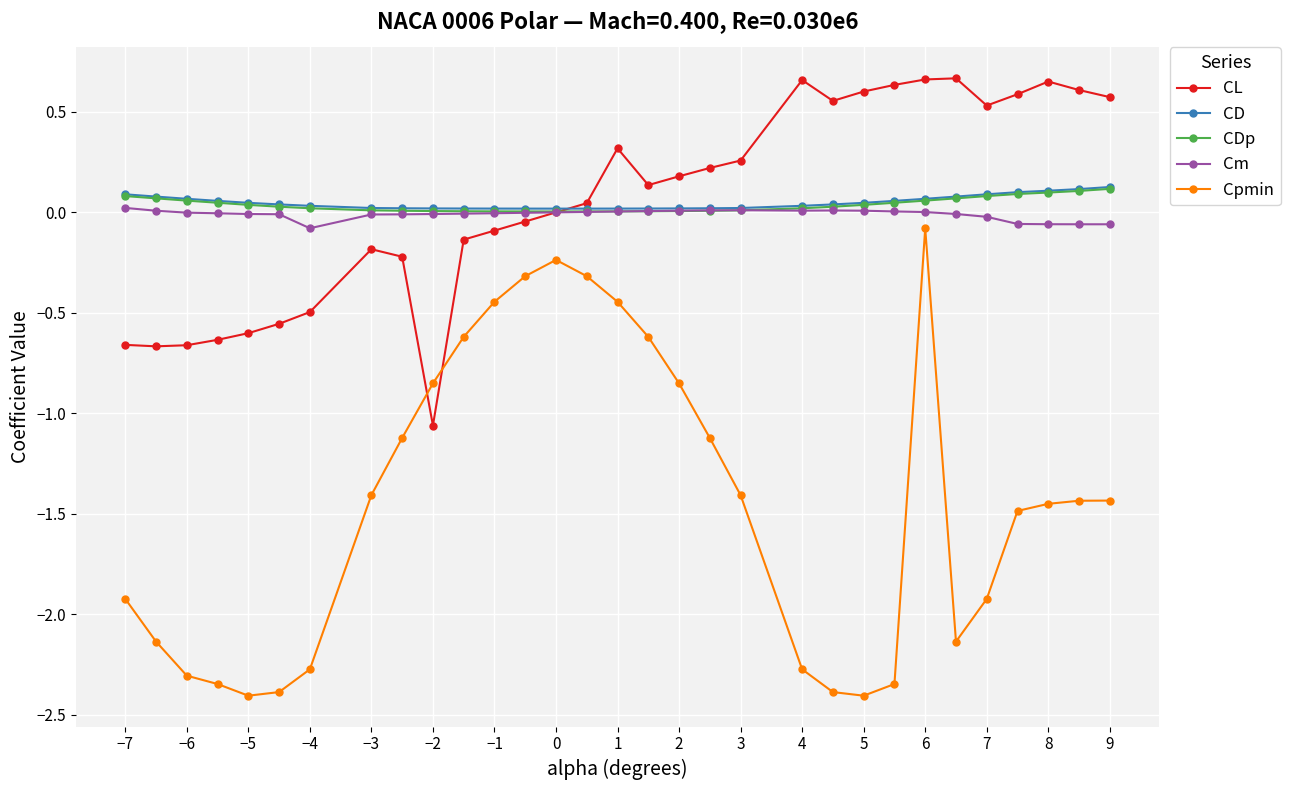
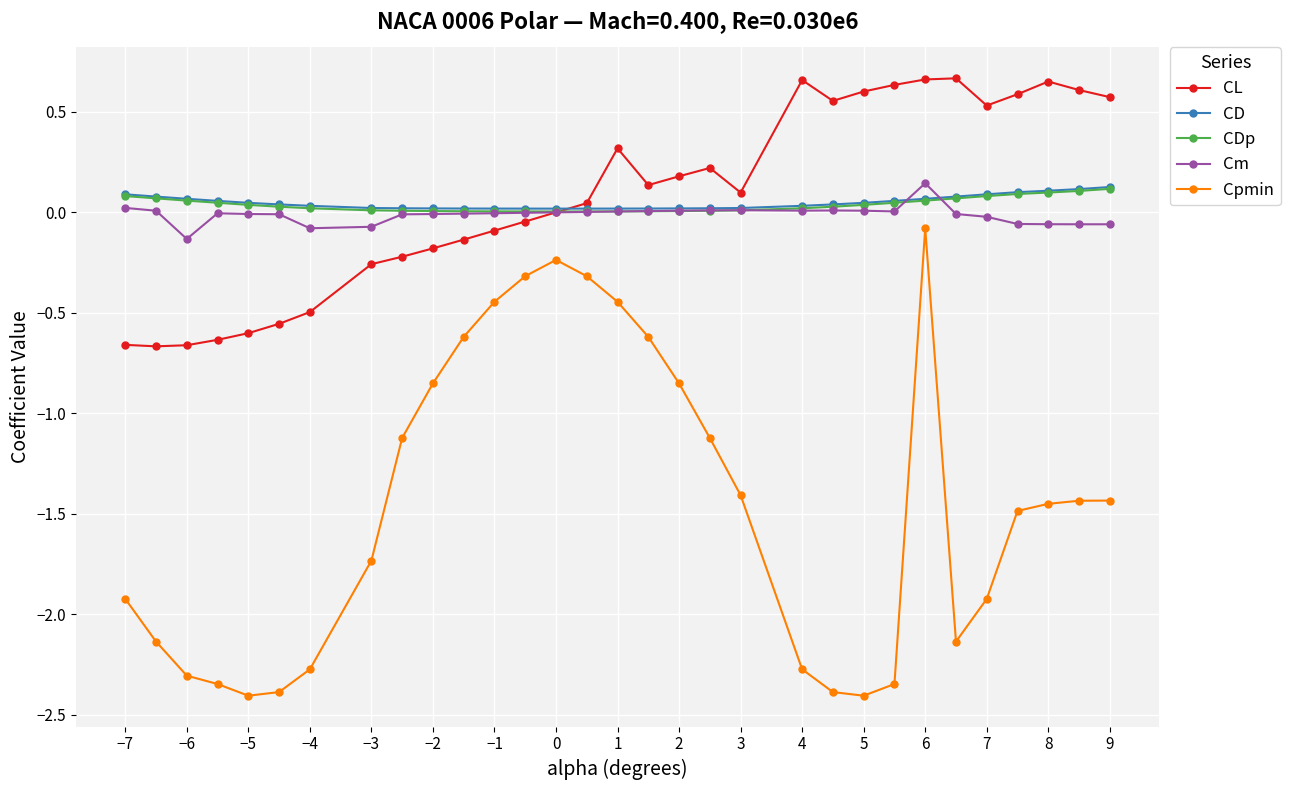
  {
    "CL": {
      "−7": -0.66,
      "−6": -0.66,
      "−5": -0.60,
      "−4": -0.50,
-     "−3": -0.18,
-     "−2": -1.06,
+     "−3": -0.26,
+     "−2": -0.18,
      "−1": -0.09,
      "1": 0.32,
      "2": 0.18,
-     "3": 0.26,
+     "3": 0.10,
      "4": 0.66,
      "5": 0.60,
      "6": 0.66,
      "7": 0.53,
      "8": 0.65,
      "9": 0.57
    },
    "CD": {
      "−2": 0.02,
      "−1": 0.02,
      "0": 0.02,
      "1": 0.02
    },
    "CDp": {
      "−2": 0.01
    },
    "Cm": {
      "−7": 0.02,
-     "−6": 0.00,
+     "−6": -0.13,
      "−5": -0.01,
      "−4": -0.08,
-     "−3": -0.01,
+     "−3": -0.07,
      "−2": -0.01,
      "5": 0.01,
-     "6": 0.00,
+     "6": 0.14,
      "7": -0.02,
      "8": -0.06,
      "9": -0.06
    },
    "Cpmin": {
      "−7": -1.92,
      "−6": -2.30,
      "−5": -2.40,
      "−4": -2.27,
-     "−3": -1.41,
+     "−3": -1.73,
      "−2": -0.85,
      "−1": -0.44,
      "0": -0.24,
      "1": -0.44,
      "2": -0.85,
      "3": -1.41,
      "4": -2.27,
      "5": -2.40,
      "6": -0.08,
      "7": -1.92,
      "8": -1.45,
      "9": -1.43
    }
  }
